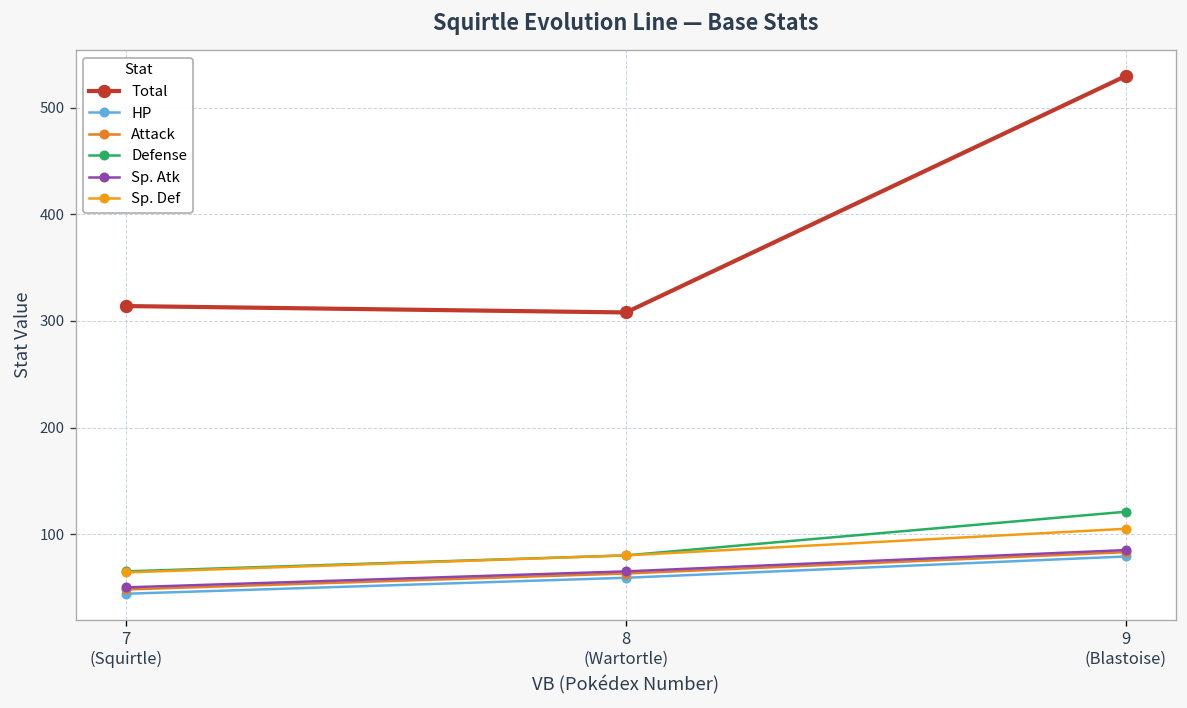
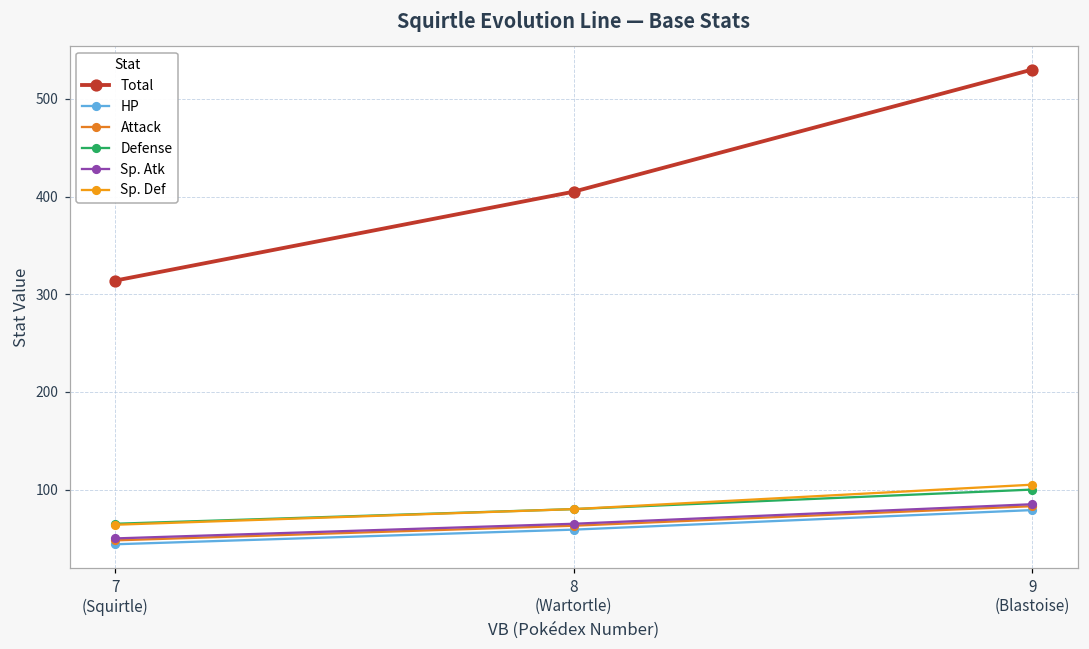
  {
    "Total": {
      "7 (Squirtle)": 310,
-     "8 (Wartortle)": 310,
+     "8 (Wartortle)": 410,
      "9 (Blastoise)": 530
    },
    "HP": {
      "7 (Squirtle)": 40,
      "8 (Wartortle)": 60,
      "9 (Blastoise)": 80
    },
    "Defense": {
-     "9 (Blastoise)": 120
+     "9 (Blastoise)": 100
    }
  }
